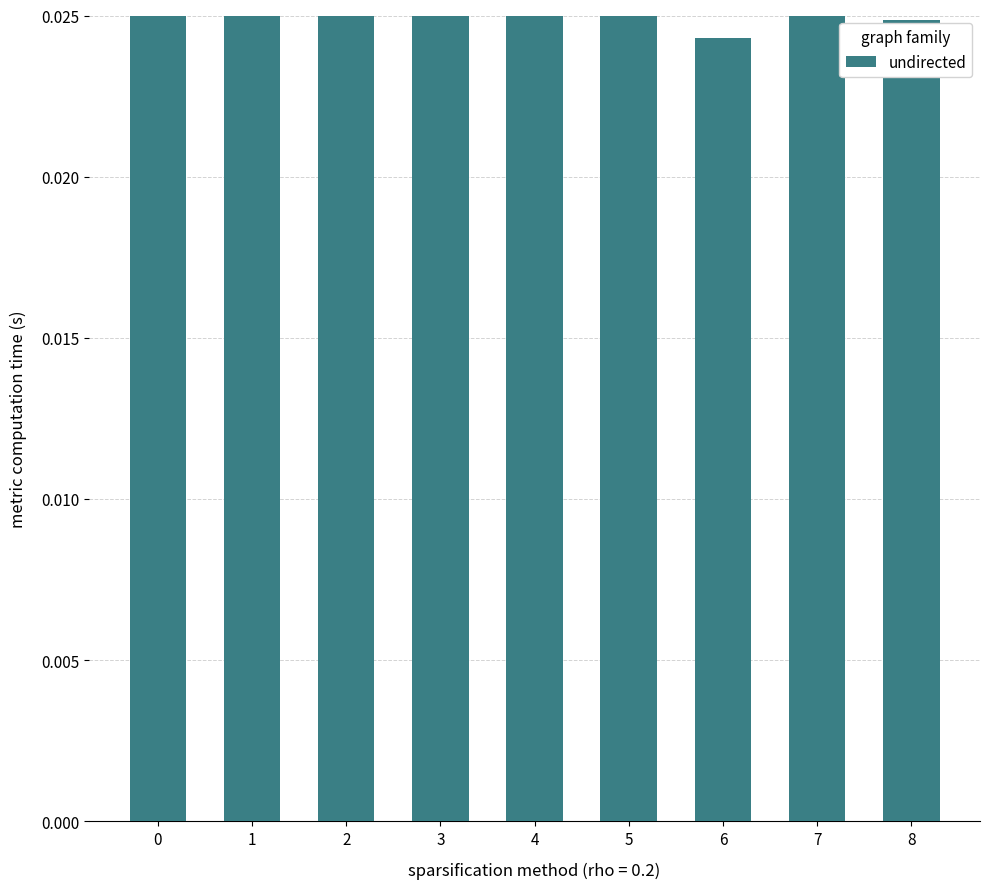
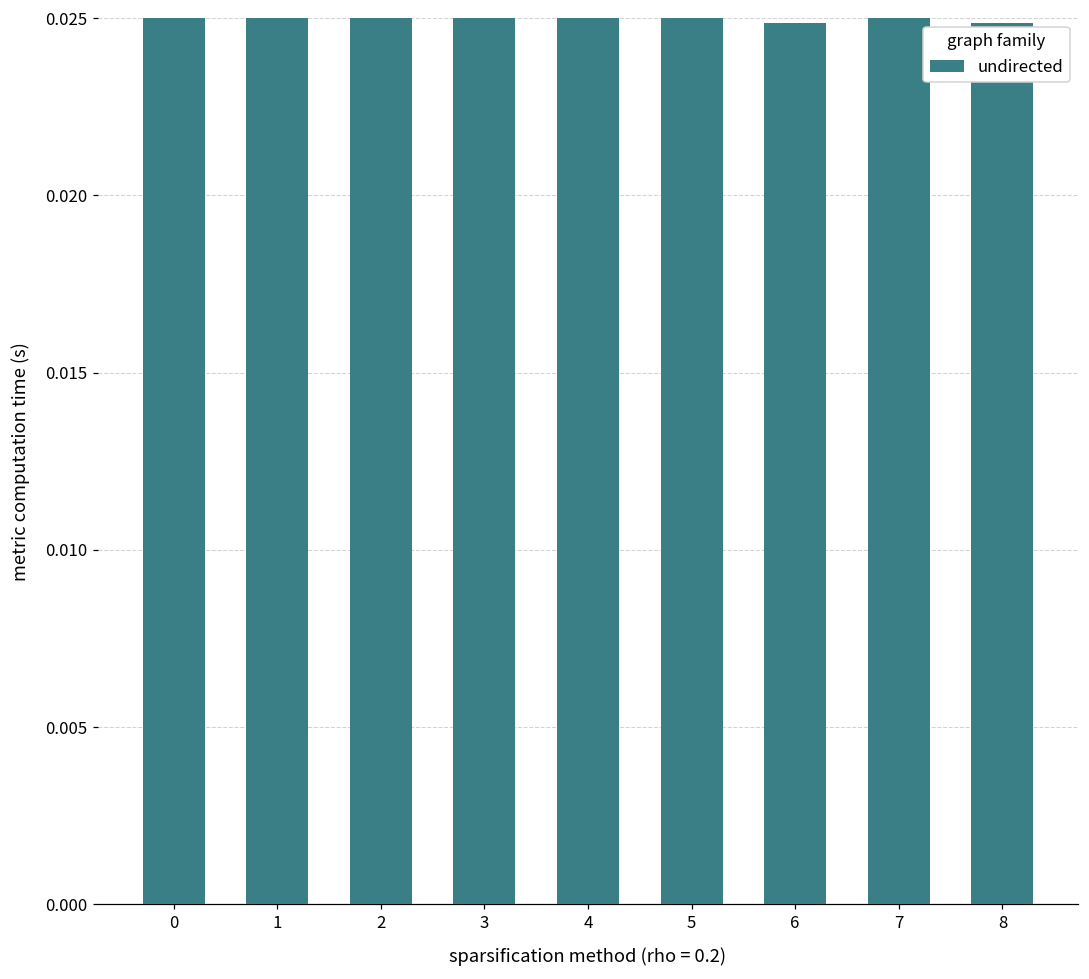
  {
    "4": 0.0250,
    "5": 0.0250,
-   "6": 0.0243,
+   "6": 0.0249,
    "7": 0.0250,
    "8": 0.0249
  }
